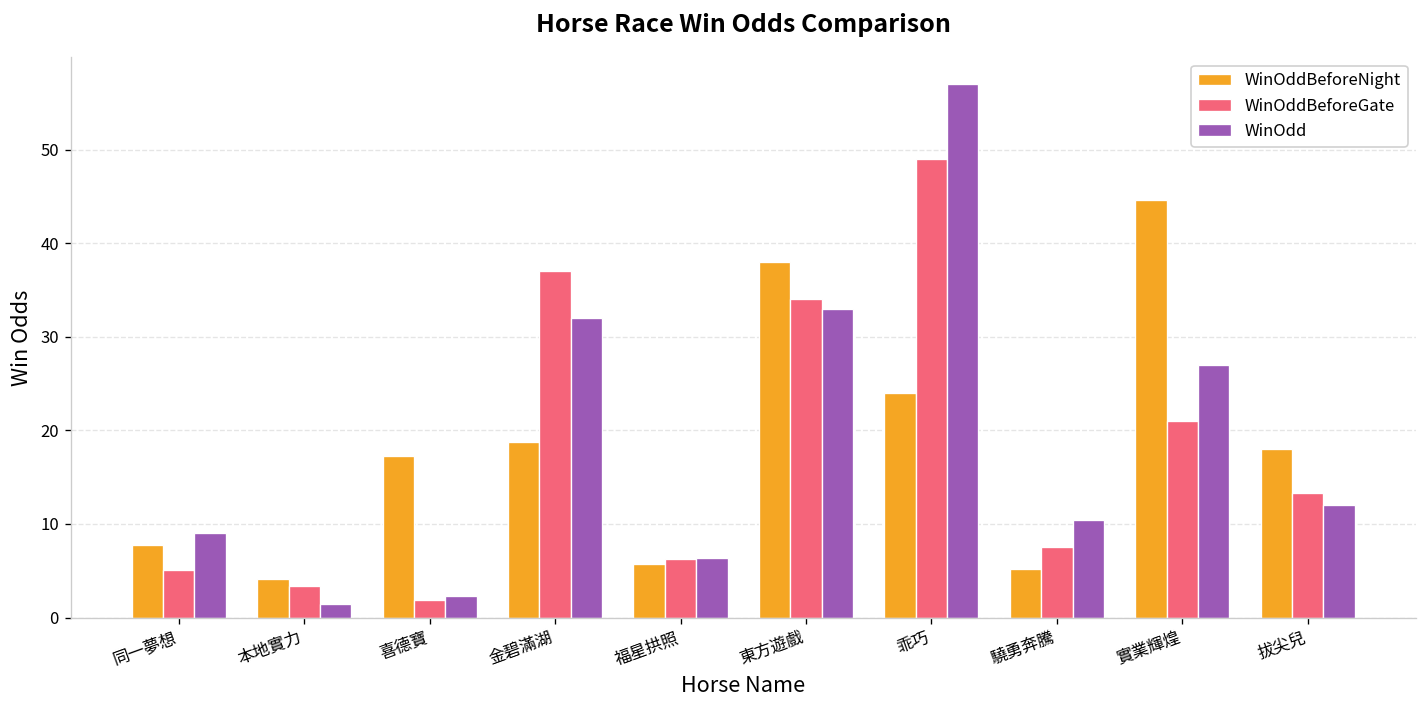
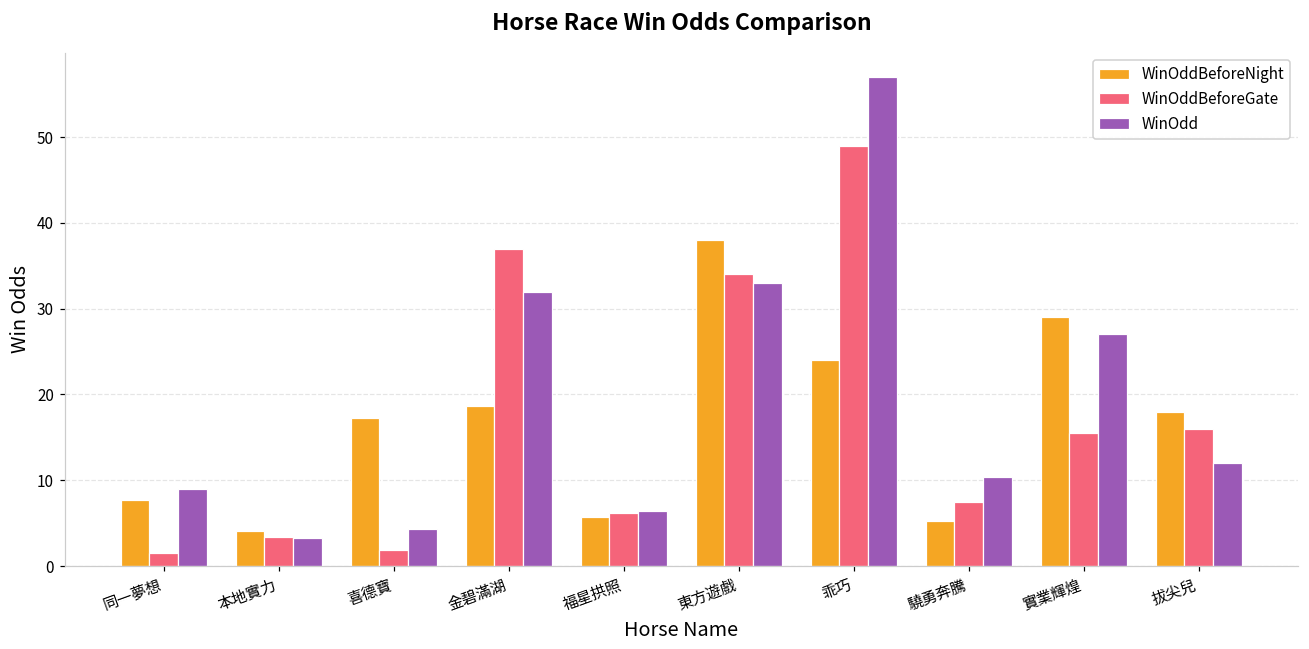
  {
    "WinOddBeforeNight": {
      "同一夢想": 8,
      "本地實力": 4,
      "喜德寶": 17,
      "金碧滿湖": 19,
      "福星拱照": 6,
      "東方遊戲": 38,
      "乖巧": 24,
      "驍勇奔騰": 5,
-     "實業輝煌": 45,
+     "實業輝煌": 29,
      "拔尖兒": 18
    },
    "WinOddBeforeGate": {
-     "同一夢想": 5,
+     "同一夢想": 2,
      "本地實力": 3,
      "喜德寶": 2,
      "金碧滿湖": 37,
      "福星拱照": 6,
      "東方遊戲": 34,
      "乖巧": 49,
      "驍勇奔騰": 8,
-     "實業輝煌": 21,
-     "拔尖兒": 13
+     "實業輝煌": 16,
+     "拔尖兒": 16
    },
    "WinOdd": {
      "同一夢想": 9,
-     "本地實力": 1,
-     "喜德寶": 2,
+     "本地實力": 3,
+     "喜德寶": 4,
      "金碧滿湖": 32,
      "福星拱照": 6,
      "東方遊戲": 33,
      "乖巧": 57,
      "驍勇奔騰": 10,
      "實業輝煌": 27,
      "拔尖兒": 12
    }
  }
